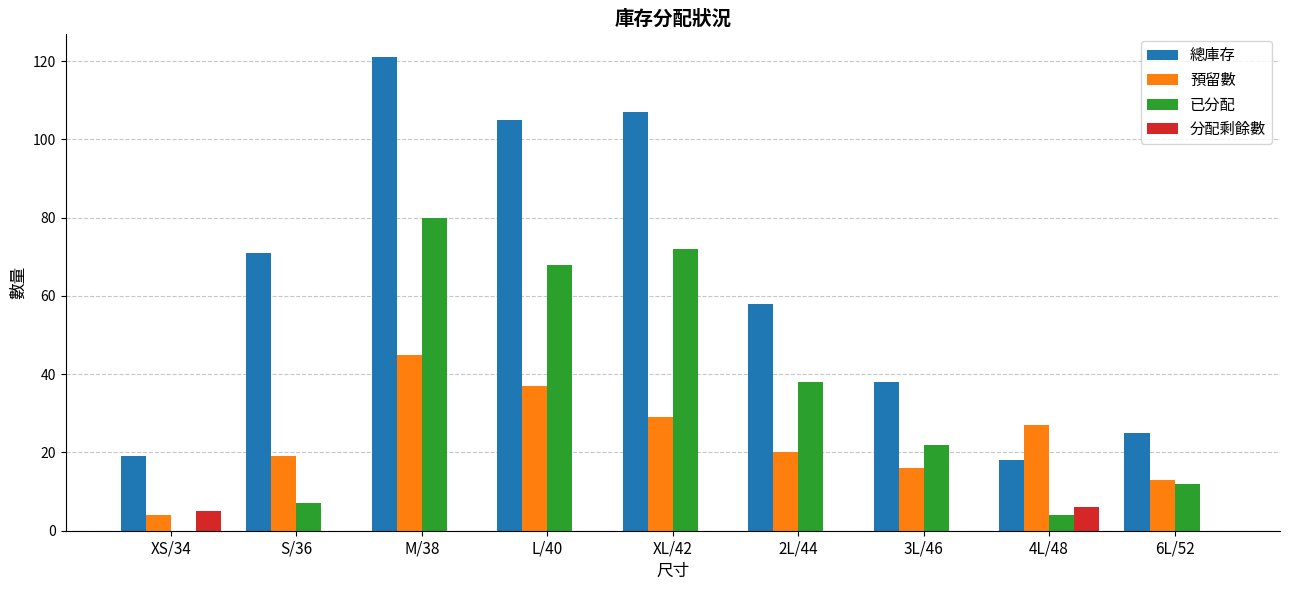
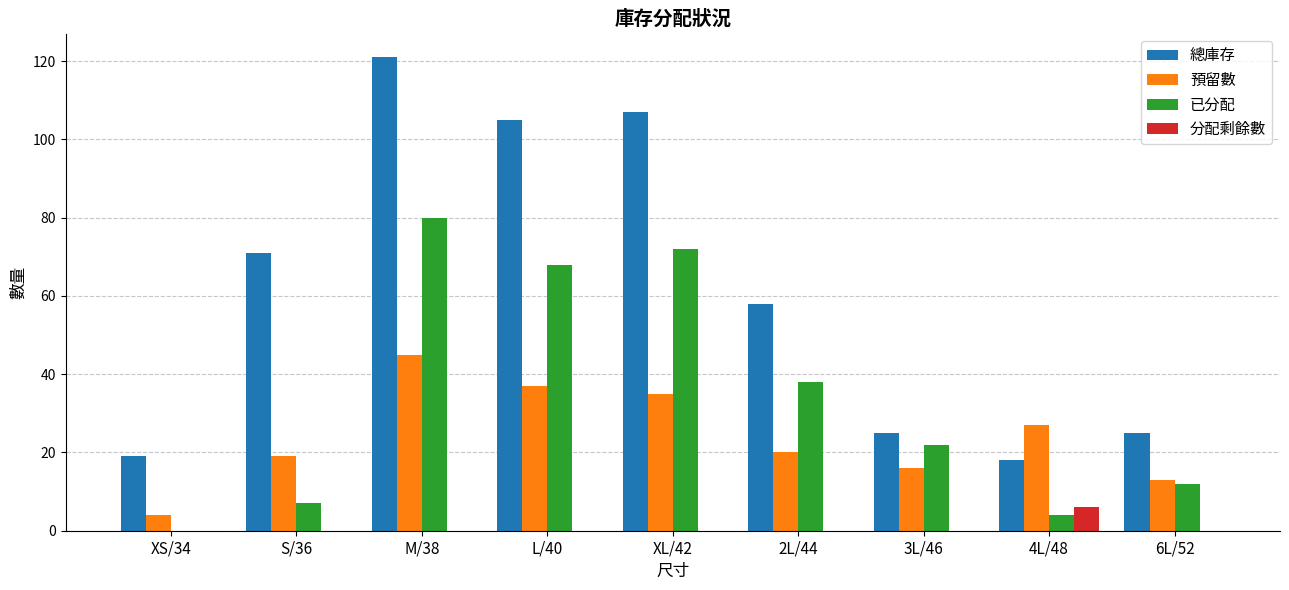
  {
    "總庫存": {
      "XS/34": 19,
      "S/36": 71,
      "M/38": 121,
      "L/40": 105,
      "XL/42": 107,
      "2L/44": 58,
-     "3L/46": 38,
+     "3L/46": 25,
      "4L/48": 18,
      "6L/52": 25
    },
    "預留數": {
      "XS/34": 4,
      "S/36": 19,
      "M/38": 45,
      "L/40": 37,
-     "XL/42": 29,
+     "XL/42": 35,
      "2L/44": 20,
      "3L/46": 16,
      "4L/48": 27,
      "6L/52": 13
    },
    "已分配": {
      "XS/34": 0,
      "S/36": 7,
      "M/38": 80,
      "L/40": 68,
      "XL/42": 72,
      "2L/44": 38,
      "3L/46": 22,
      "4L/48": 4,
      "6L/52": 12
    },
    "分配剩餘數": {
-     "XS/34": 5,
+     "XS/34": 0,
      "S/36": 0,
      "M/38": 0,
      "L/40": 0,
      "XL/42": 0,
      "2L/44": 0,
      "3L/46": 0,
      "4L/48": 6,
      "6L/52": 0
    }
  }
